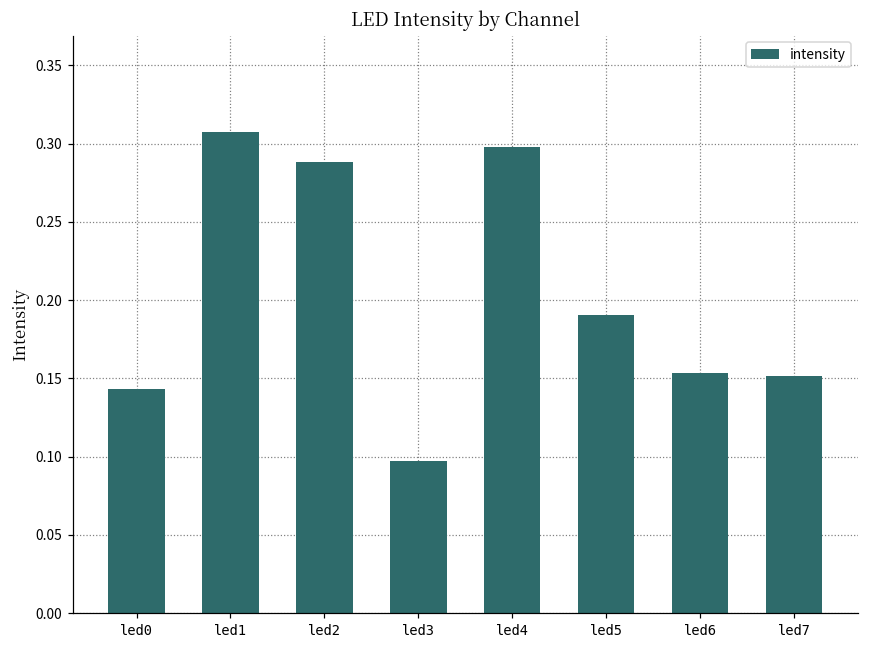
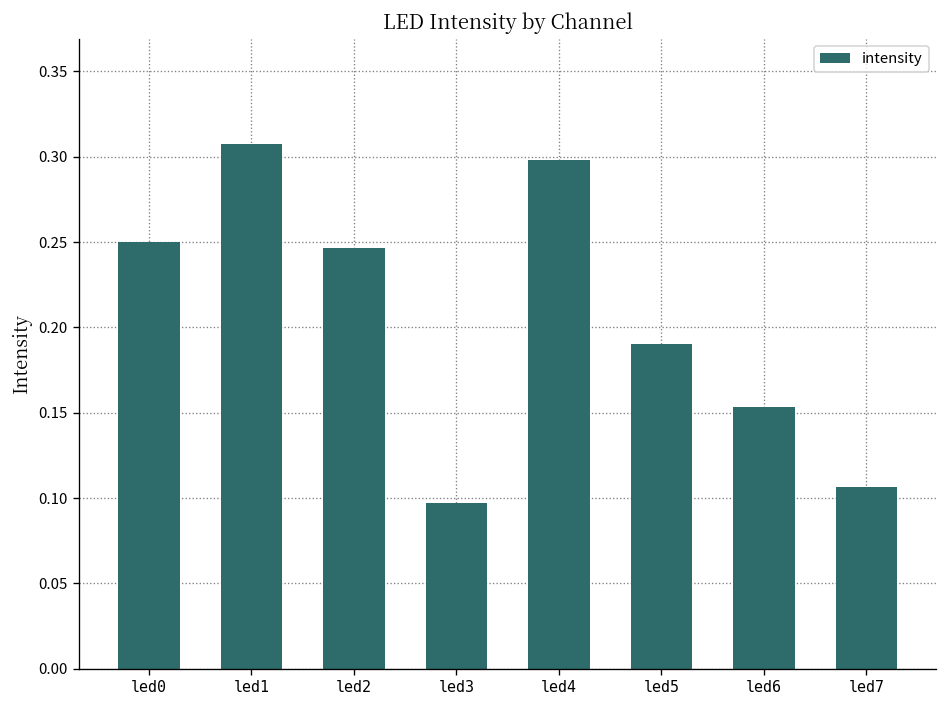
  {
-   "led0": 0.143,
+   "led0": 0.250,
    "led1": 0.308,
-   "led2": 0.288,
+   "led2": 0.247,
    "led3": 0.097,
    "led4": 0.298,
    "led5": 0.190,
    "led6": 0.153,
-   "led7": 0.151
+   "led7": 0.106
  }
